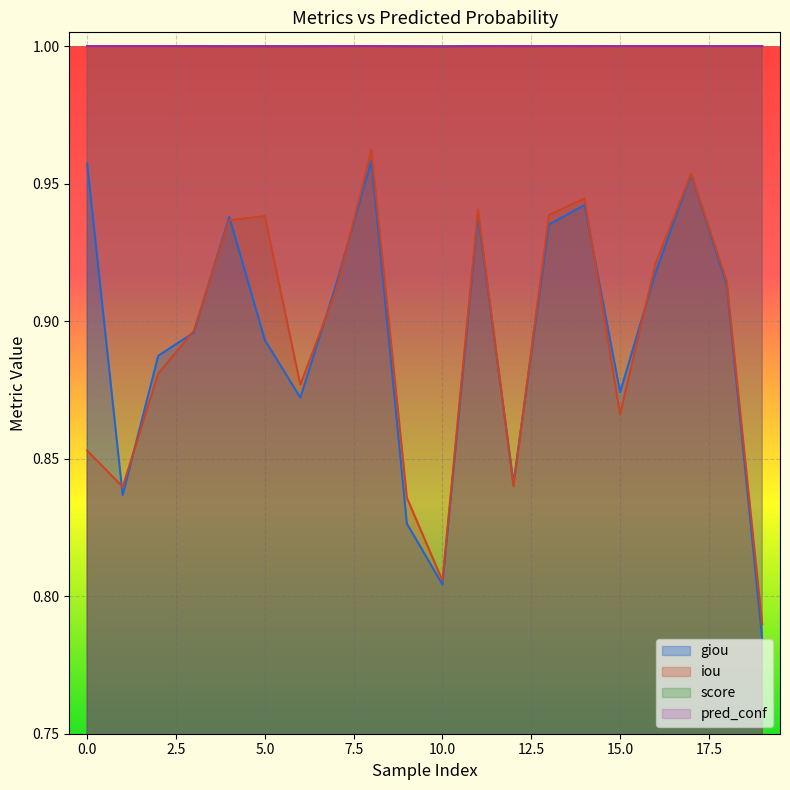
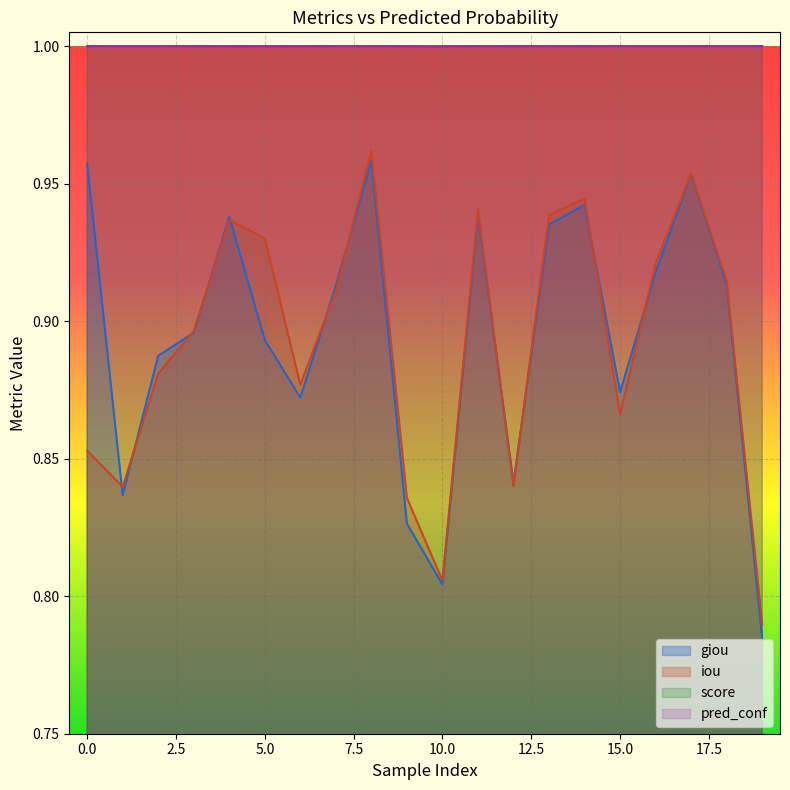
  {
    "giou": {
      "0.0": 0.957,
      "5.0": 0.893,
      "10.0": 0.804,
      "15.0": 0.874
    },
    "iou": {
      "0.0": 0.853,
-     "5.0": 0.938,
+     "5.0": 0.930,
      "10.0": 0.806,
      "15.0": 0.866
    },
    "pred_conf": {
      "0.0": 1.000,
      "5.0": 1.000,
      "10.0": 1.000,
      "15.0": 1.000
    }
  }
